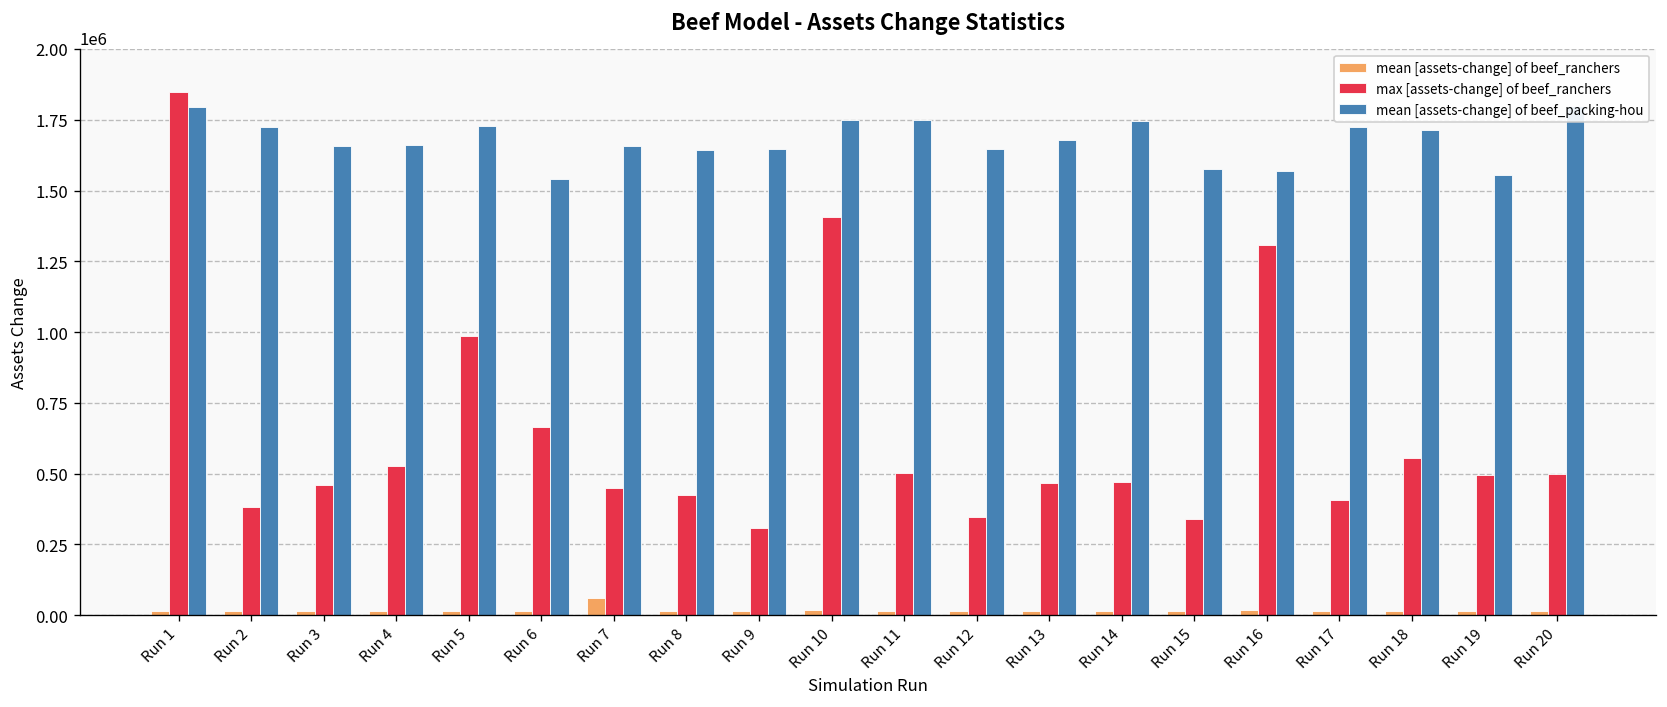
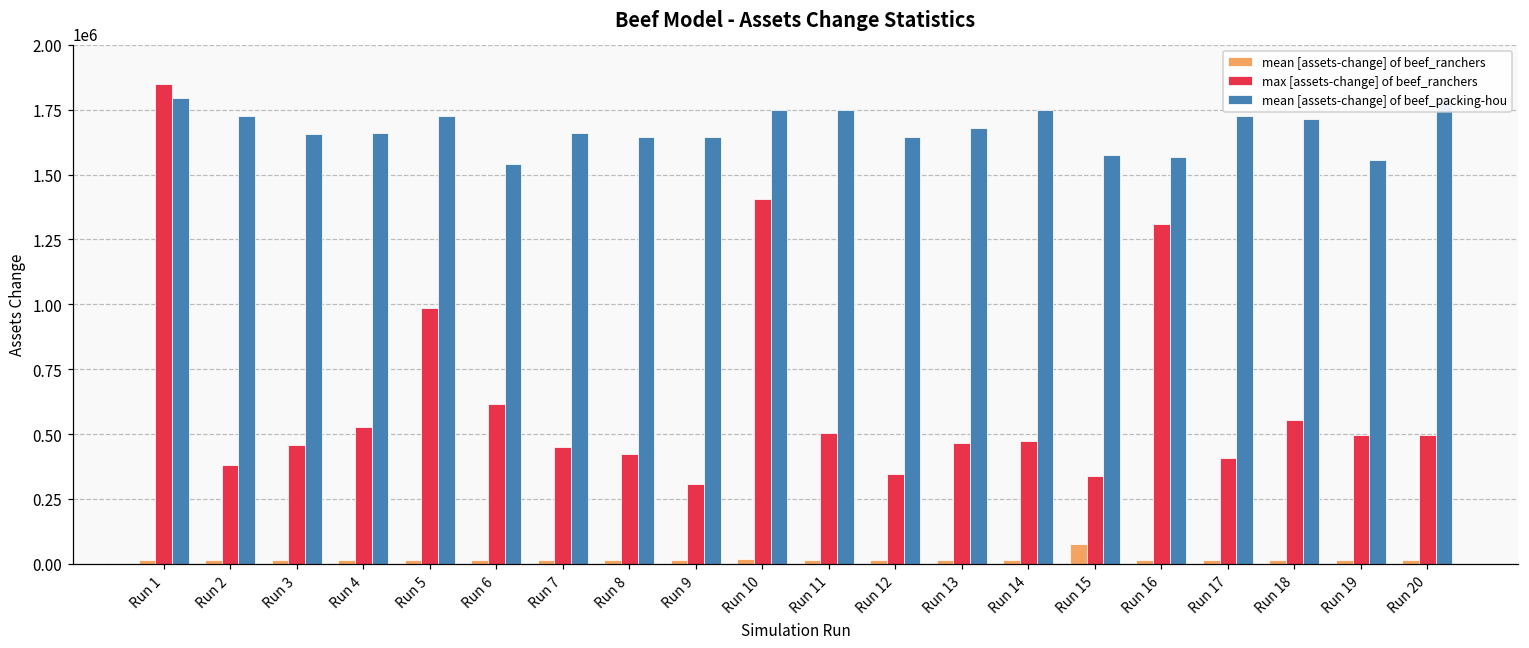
  {
    "mean [assets-change] of beef_ranchers": {
      "Run 1": 20000,
      "Run 2": 20000,
      "Run 3": 20000,
      "Run 4": 20000,
      "Run 5": 20000,
      "Run 6": 20000,
-     "Run 7": 60000,
+     "Run 7": 20000,
      "Run 8": 20000,
      "Run 9": 20000,
      "Run 10": 20000,
      "Run 11": 20000,
      "Run 12": 20000,
      "Run 13": 20000,
      "Run 14": 20000,
-     "Run 15": 20000,
+     "Run 15": 80000,
      "Run 16": 20000,
      "Run 17": 20000,
      "Run 18": 20000,
      "Run 19": 20000,
      "Run 20": 20000
    },
    "max [assets-change] of beef_ranchers": {
      "Run 1": 1850000,
      "Run 2": 380000,
      "Run 3": 460000,
      "Run 4": 530000,
      "Run 5": 990000,
-     "Run 6": 670000,
+     "Run 6": 610000,
      "Run 7": 450000,
      "Run 8": 420000,
      "Run 9": 310000,
      "Run 10": 1410000,
      "Run 11": 500000,
      "Run 12": 350000,
      "Run 13": 470000,
      "Run 14": 470000,
      "Run 15": 340000,
      "Run 16": 1310000,
      "Run 17": 410000,
      "Run 18": 560000,
      "Run 19": 500000,
      "Run 20": 500000
    },
    "mean [assets-change] of beef_packing-hou": {
      "Run 1": 1790000,
      "Run 2": 1730000,
      "Run 3": 1660000,
      "Run 4": 1660000,
      "Run 5": 1730000,
      "Run 6": 1540000,
      "Run 7": 1660000,
      "Run 8": 1640000,
      "Run 9": 1650000,
      "Run 10": 1750000,
      "Run 11": 1750000,
      "Run 12": 1650000,
      "Run 13": 1680000,
      "Run 14": 1750000,
      "Run 15": 1580000,
      "Run 16": 1570000,
      "Run 17": 1720000,
      "Run 18": 1710000,
      "Run 19": 1560000
    }
  }
